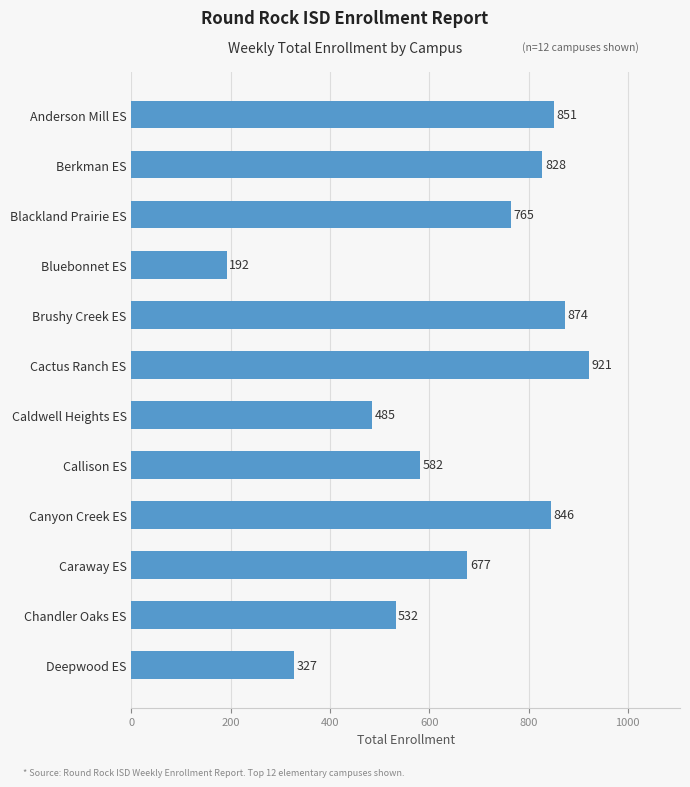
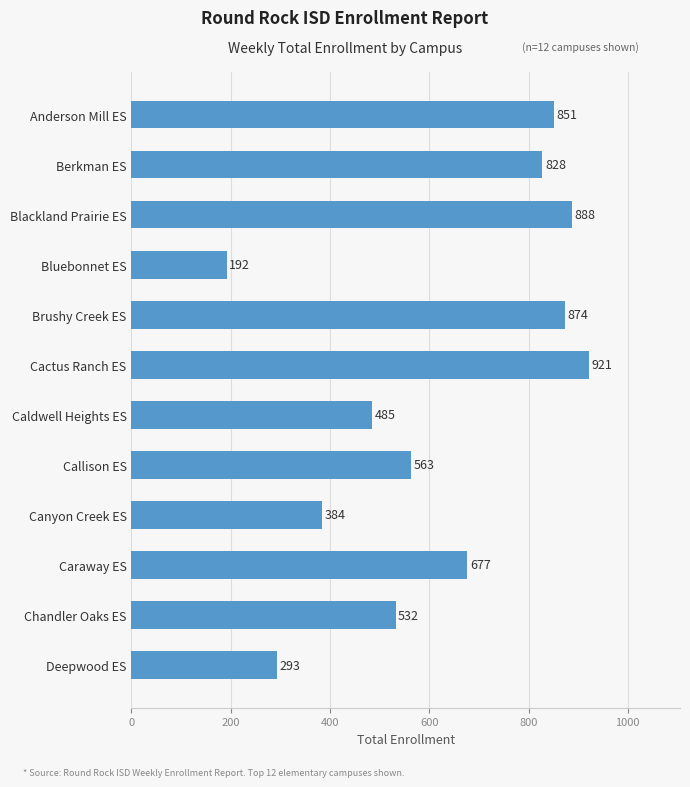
  {
    "Anderson Mill ES": 851,
    "Berkman ES": 828,
-   "Blackland Prairie ES": 765,
+   "Blackland Prairie ES": 888,
    "Bluebonnet ES": 192,
    "Brushy Creek ES": 874,
    "Cactus Ranch ES": 921,
    "Caldwell Heights ES": 485,
-   "Callison ES": 582,
-   "Canyon Creek ES": 846,
+   "Callison ES": 563,
+   "Canyon Creek ES": 384,
    "Caraway ES": 677,
    "Chandler Oaks ES": 532,
-   "Deepwood ES": 327
+   "Deepwood ES": 293
  }
